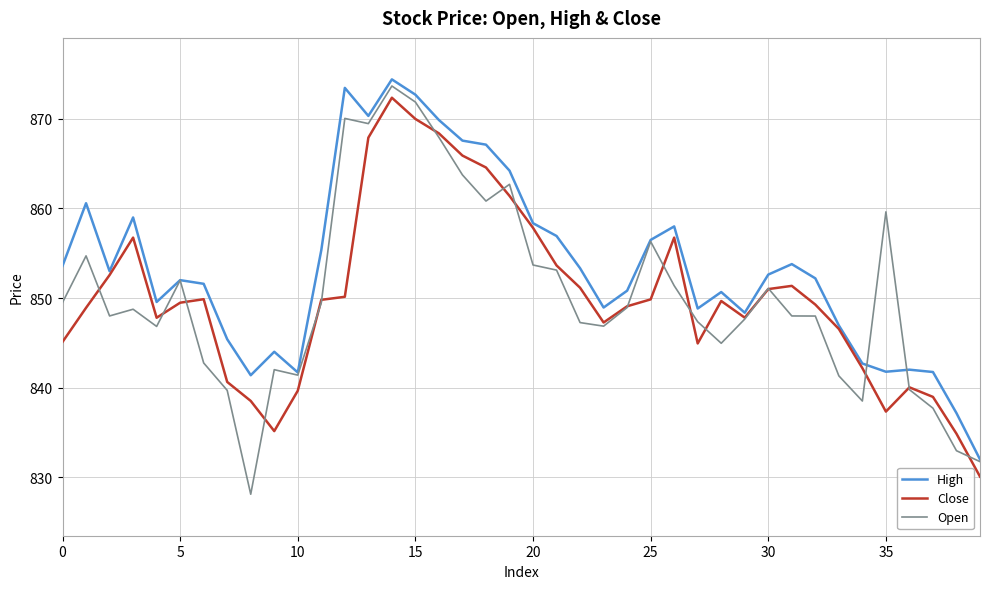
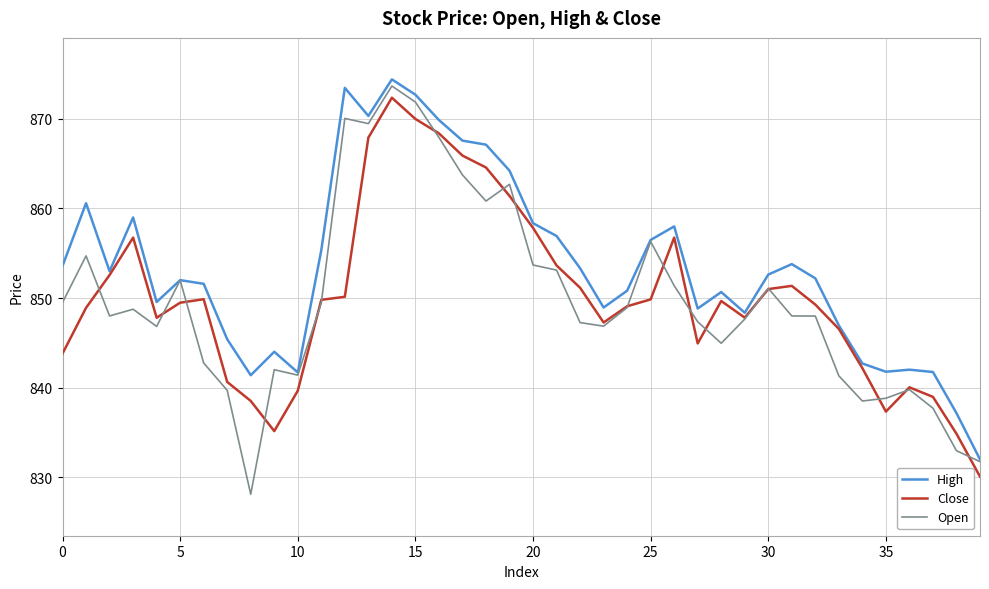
  {
    "High": {
      "0": 854,
      "10": 842,
      "15": 873,
      "20": 858,
      "30": 853,
      "35": 842
    },
    "Close": {
-     "0": 845,
+     "0": 844,
      "5": 849,
      "10": 840,
      "15": 870,
      "20": 858,
      "25": 850,
      "35": 837
    },
    "Open": {
      "0": 850,
      "10": 841,
      "15": 872,
      "20": 854,
-     "35": 860
+     "35": 839
    }
  }
